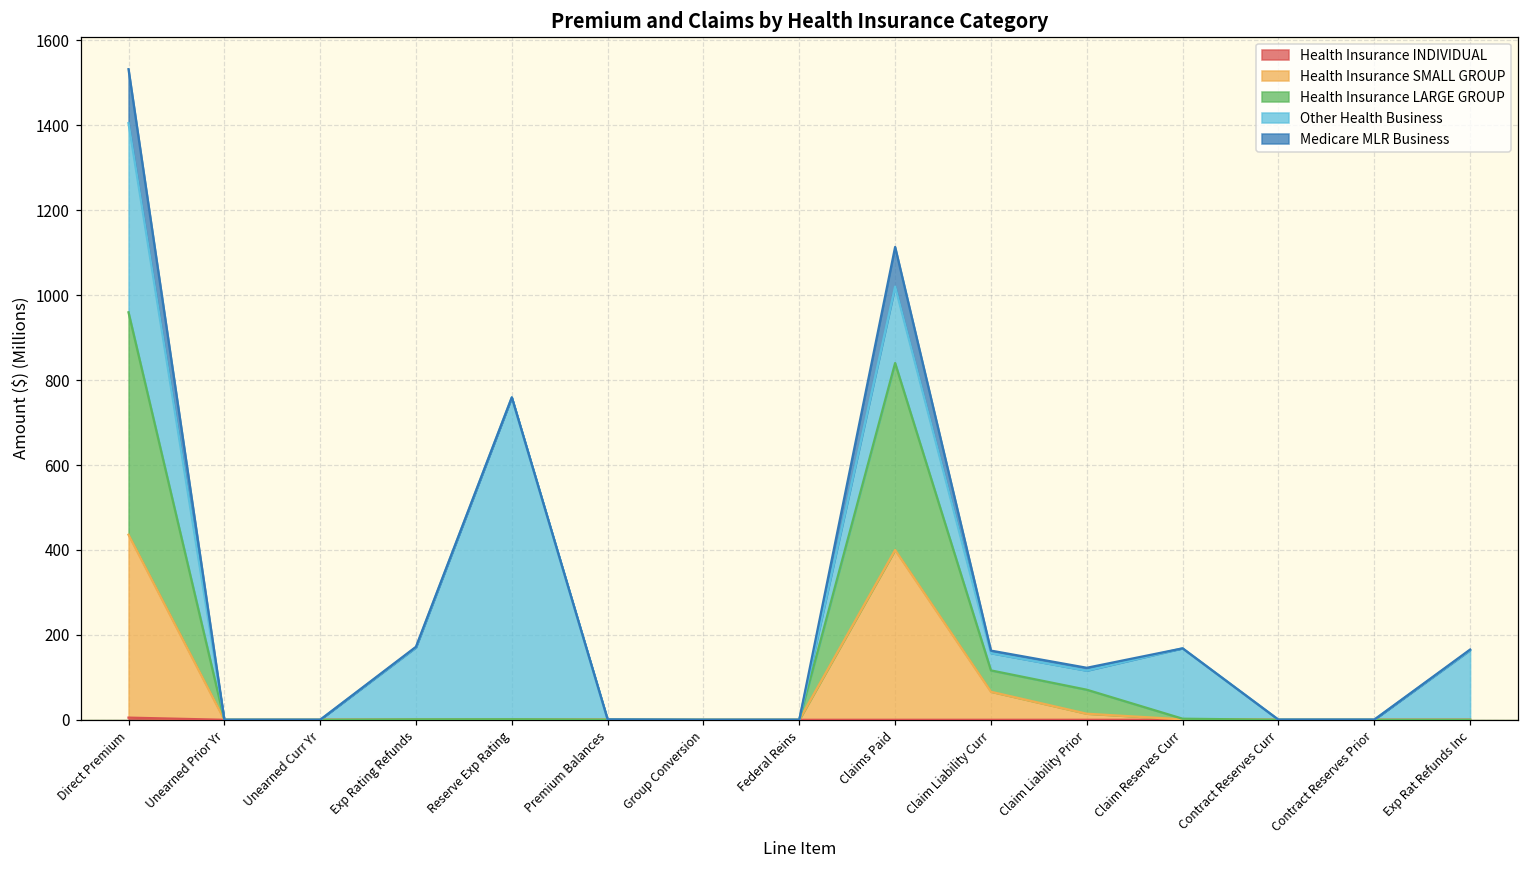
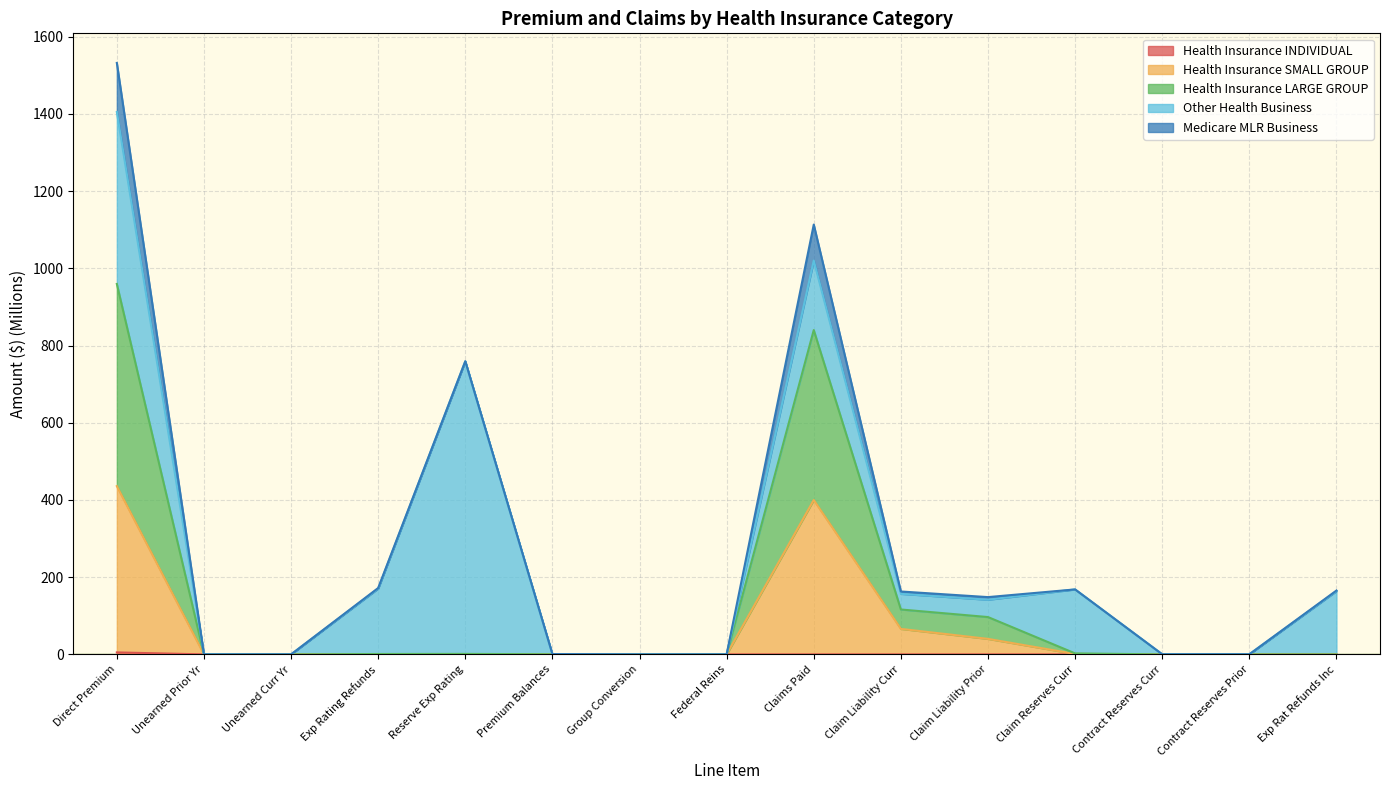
  {
    "Health Insurance INDIVIDUAL": {
      "Direct Premium": 10,
      "Claims Paid": 0,
      "Claim Liability Curr": 0,
      "Claim Liability Prior": 0
    },
    "Health Insurance SMALL GROUP": {
      "Direct Premium": 430,
      "Claims Paid": 400,
      "Claim Liability Curr": 70,
-     "Claim Liability Prior": 10
+     "Claim Liability Prior": 40
    },
    "Health Insurance LARGE GROUP": {
      "Direct Premium": 520,
      "Claims Paid": 440,
      "Claim Liability Curr": 50,
      "Claim Liability Prior": 60
    },
    "Other Health Business": {
      "Direct Premium": 450,
      "Claims Paid": 180,
      "Claim Liability Prior": 40
    },
    "Medicare MLR Business": {
      "Direct Premium": 130,
      "Claims Paid": 90,
      "Claim Liability Prior": 10
    }
  }
